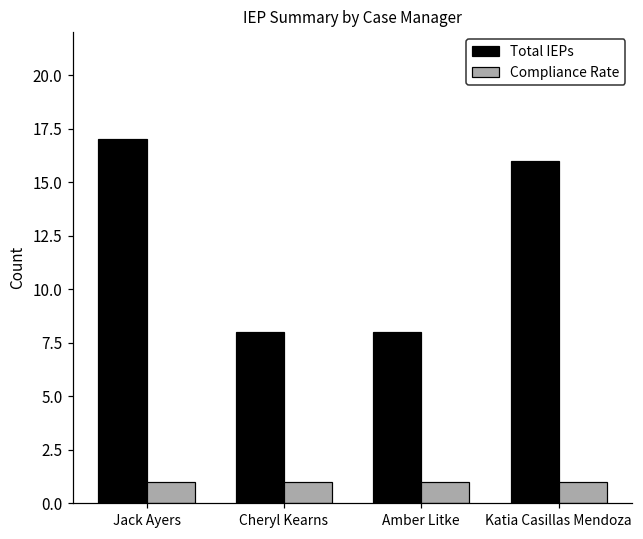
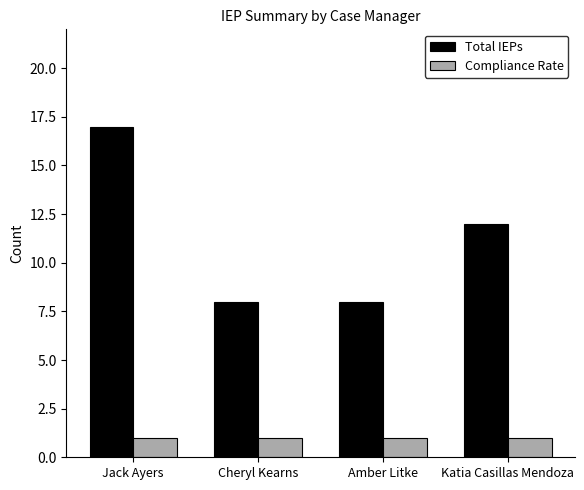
  {
    "Total IEPs": {
      "Jack Ayers": 17,
      "Cheryl Kearns": 8,
      "Amber Litke": 8,
-     "Katia Casillas Mendoza": 16
+     "Katia Casillas Mendoza": 12
    },
    "Compliance Rate": {
      "Jack Ayers": 1,
      "Cheryl Kearns": 1,
      "Amber Litke": 1,
      "Katia Casillas Mendoza": 1
    }
  }
